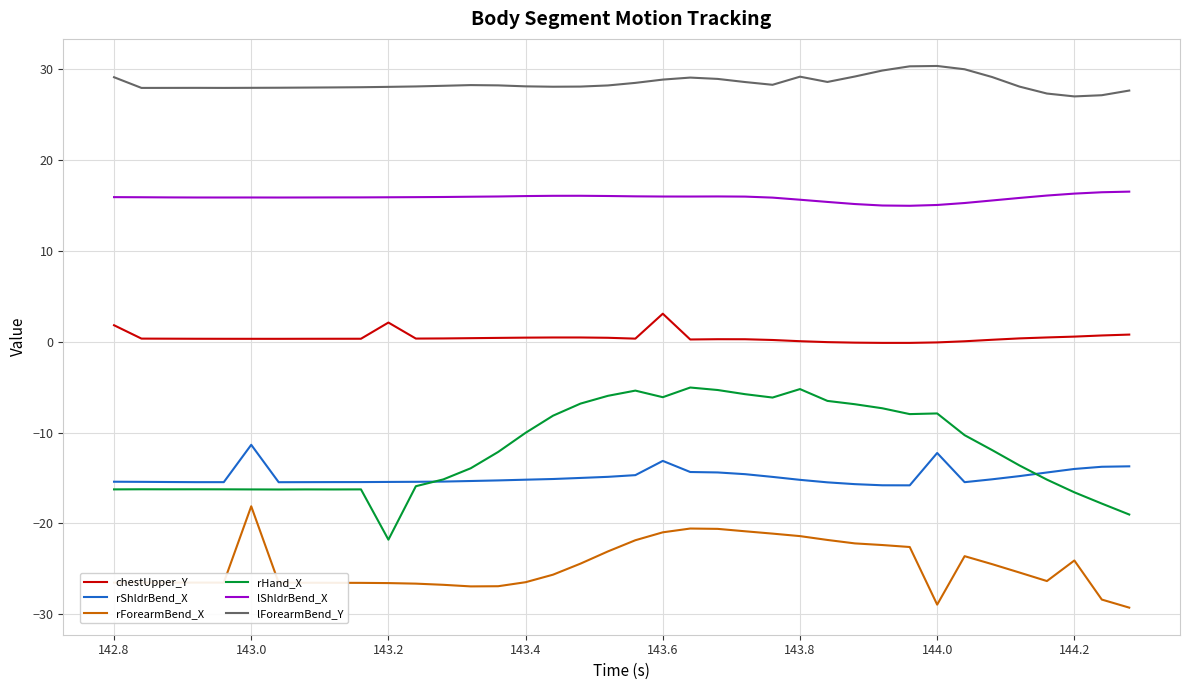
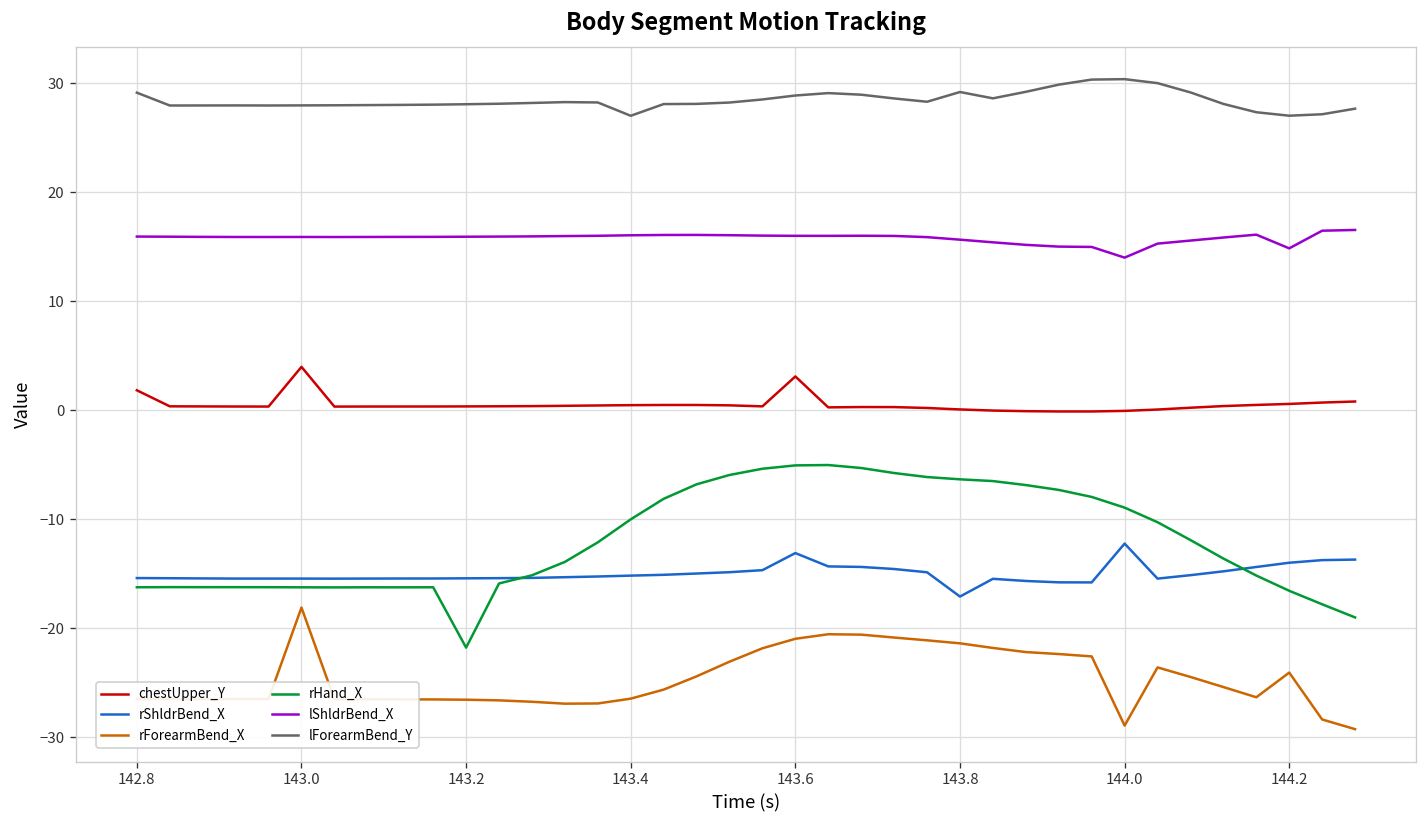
  {
    "chestUpper_Y": {
      "142.8": 2,
-     "143.0": 0,
-     "143.2": 2,
+     "143.0": 4,
+     "143.2": 0,
      "143.4": 0,
      "143.6": 3,
      "143.8": 0,
      "144.0": 0,
      "144.2": 1
    },
    "rShldrBend_X": {
      "142.8": -15,
-     "143.0": -11,
+     "143.0": -15,
      "143.2": -15,
      "143.4": -15,
      "143.6": -13,
-     "143.8": -15,
+     "143.8": -17,
      "144.0": -12,
      "144.2": -14
    },
    "rForearmBend_X": {
      "143.0": -18,
      "143.2": -27,
      "143.4": -26,
      "143.6": -21,
      "143.8": -21,
      "144.0": -29,
      "144.2": -24
    },
    "rHand_X": {
      "142.8": -16,
      "143.0": -16,
      "143.2": -22,
      "143.4": -10,
-     "143.6": -6,
-     "143.8": -5,
-     "144.0": -8,
+     "143.6": -5,
+     "143.8": -6,
+     "144.0": -9,
      "144.2": -17
    },
    "lShldrBend_X": {
      "142.8": 16,
      "143.0": 16,
      "143.2": 16,
      "143.4": 16,
      "143.6": 16,
      "143.8": 16,
-     "144.0": 15,
-     "144.2": 16
+     "144.0": 14,
+     "144.2": 15
    },
    "lForearmBend_Y": {
      "142.8": 29,
      "143.0": 28,
      "143.2": 28,
-     "143.4": 28,
+     "143.4": 27,
      "143.6": 29,
      "143.8": 29,
      "144.0": 30,
      "144.2": 27
    }
  }
